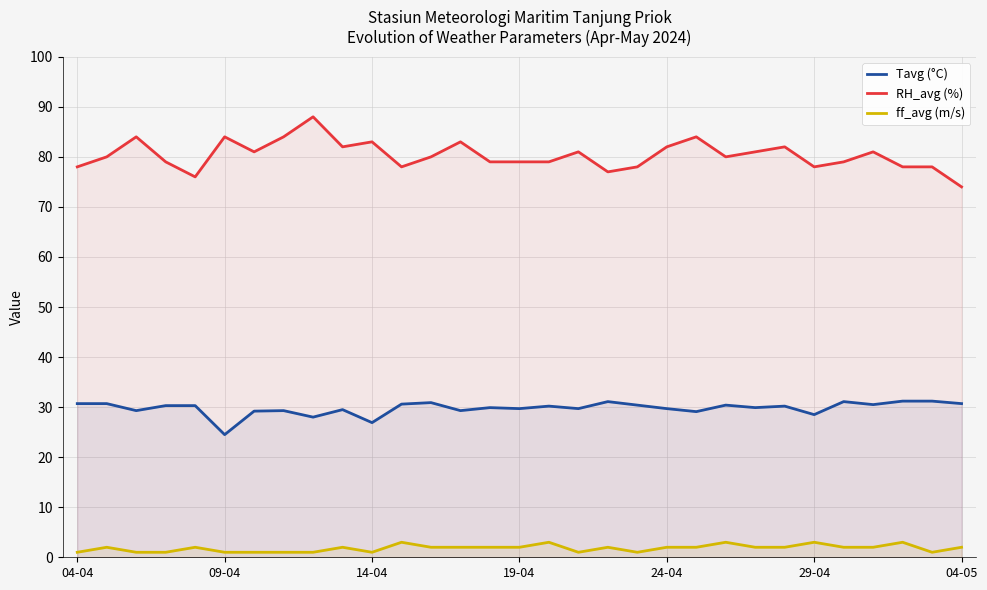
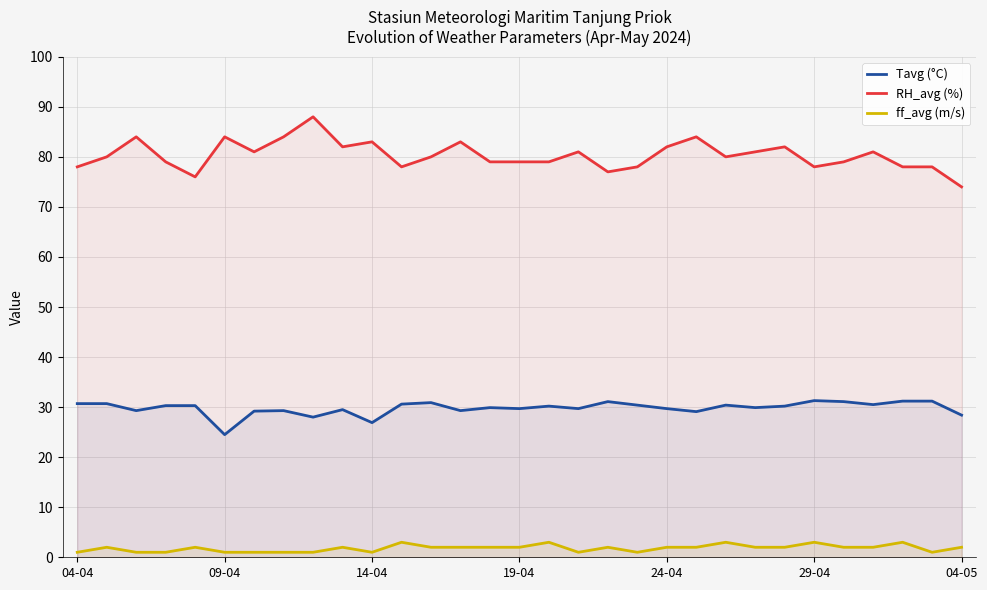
  {
    "Tavg (°C)": {
      "04-04": 31,
      "09-04": 25,
      "14-04": 27,
      "19-04": 30,
      "24-04": 30,
-     "29-04": 29,
-     "04-05": 31
+     "29-04": 31,
+     "04-05": 28
    },
    "RH_avg (%)": {
      "04-04": 78,
      "09-04": 84,
      "14-04": 83,
      "19-04": 79,
      "24-04": 82,
      "29-04": 78,
      "04-05": 74
    },
    "ff_avg (m/s)": {
      "04-04": 1,
      "09-04": 1,
      "14-04": 1,
      "19-04": 2,
      "24-04": 2,
      "29-04": 3,
      "04-05": 2
    }
  }
